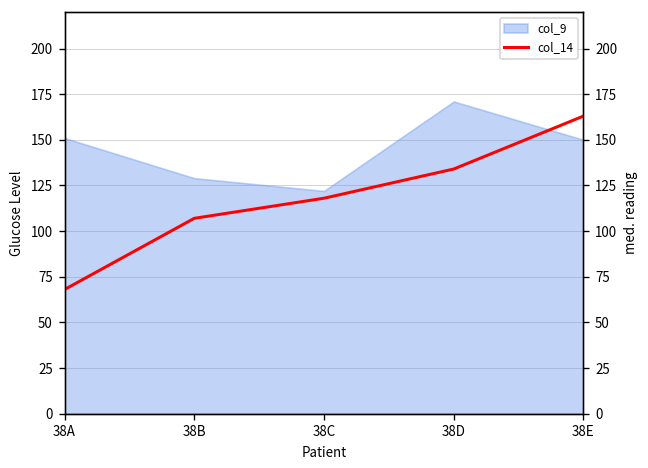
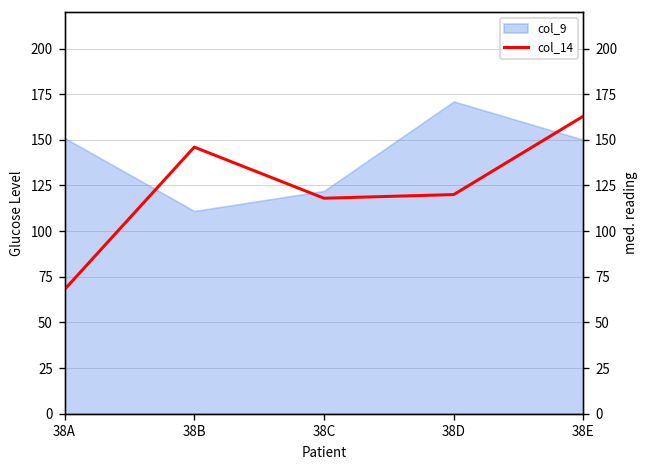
  {
    "col_9": {
      "38A": 151,
-     "38B": 129,
+     "38B": 111,
      "38C": 122,
      "38D": 171,
      "38E": 150
    },
    "col_14": {
      "38A": 68,
-     "38B": 107,
+     "38B": 146,
      "38C": 118,
-     "38D": 134,
+     "38D": 120,
      "38E": 163
    }
  }
